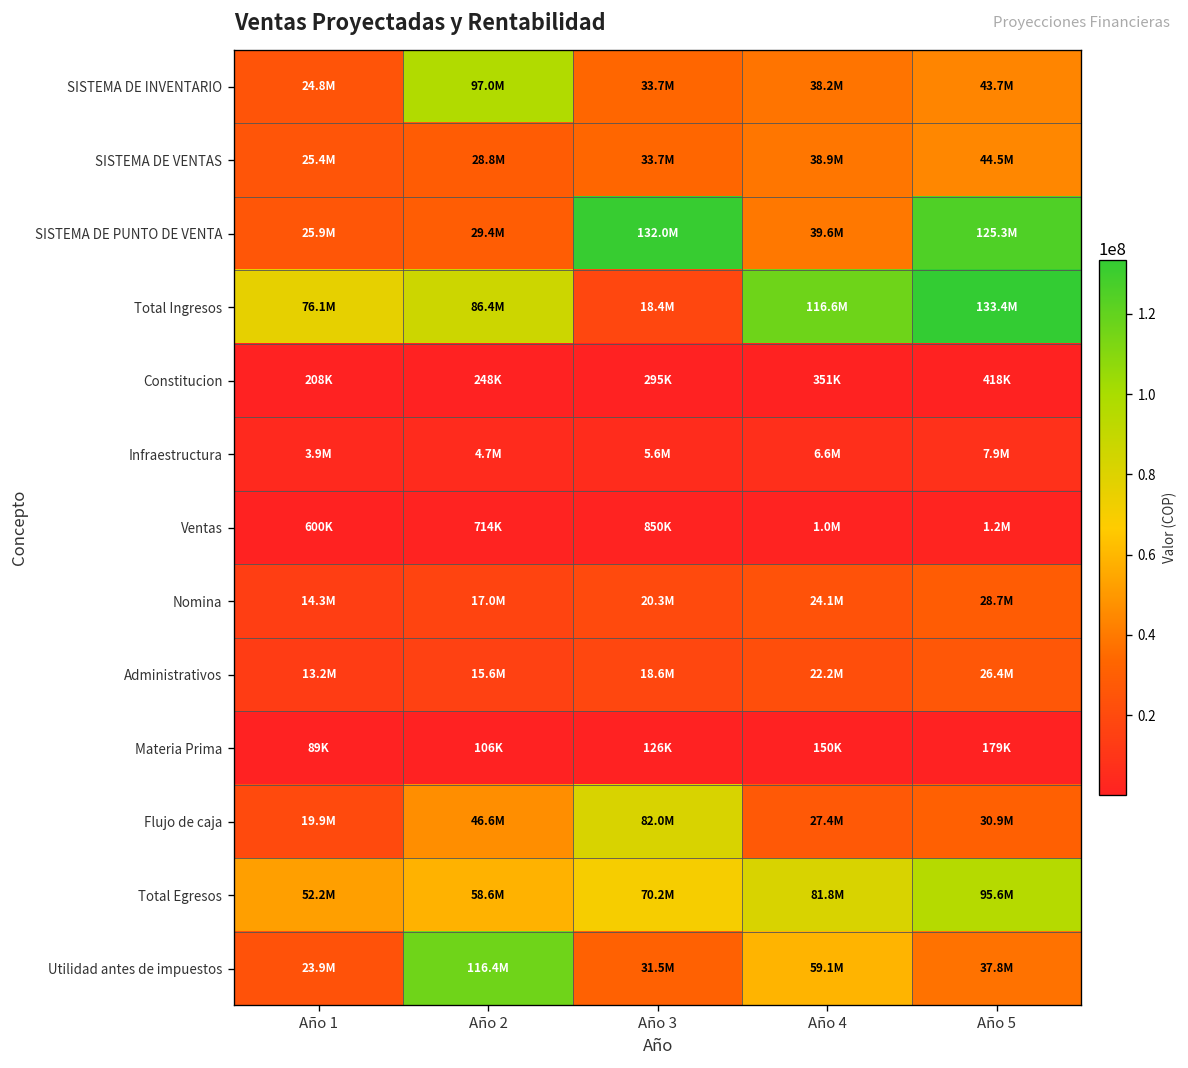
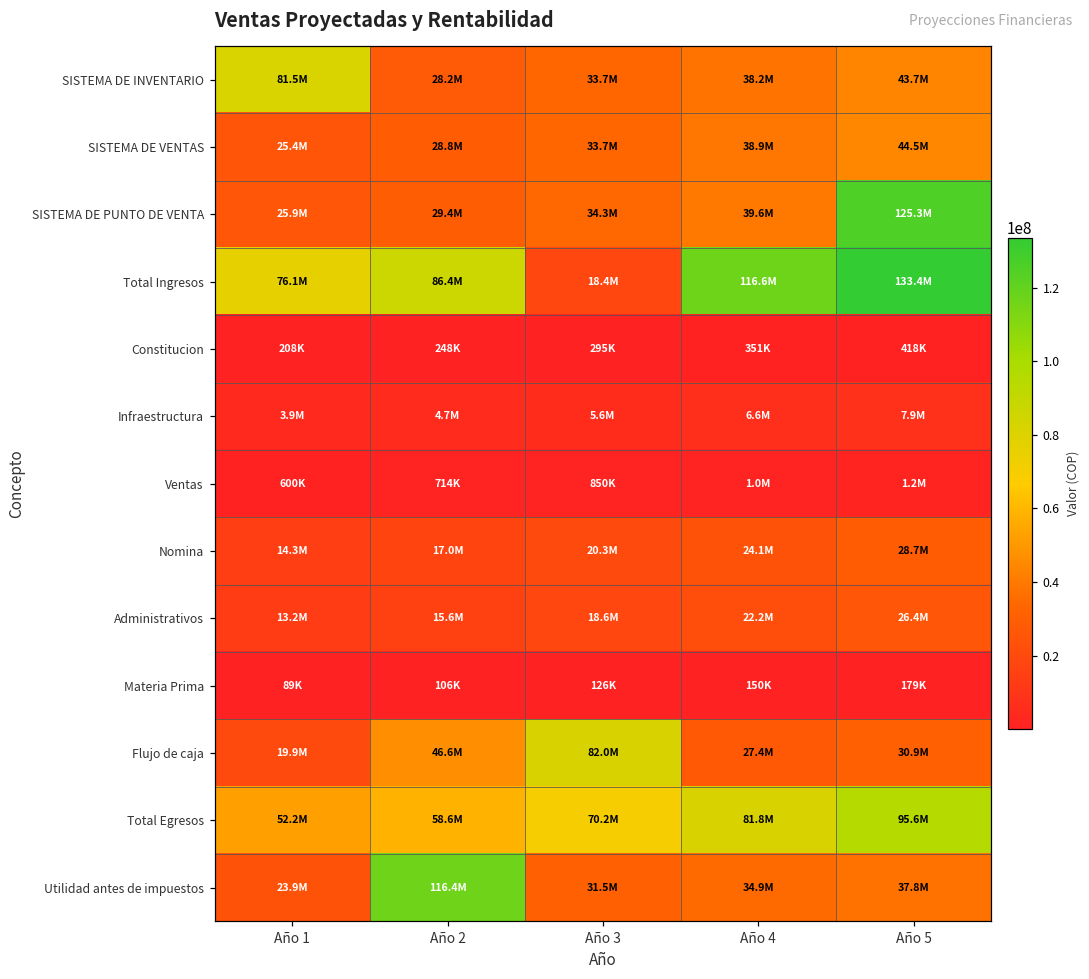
  {
    "SISTEMA DE INVENTARIO": {
-     "Año 1": "24.8M",
-     "Año 2": "97.0M",
+     "Año 1": "81.5M",
+     "Año 2": "28.2M",
      "Año 3": "33.7M",
      "Año 4": "38.2M",
      "Año 5": "43.7M"
    },
    "SISTEMA DE VENTAS": {
      "Año 1": "25.4M",
      "Año 2": "28.8M",
      "Año 3": "33.7M",
      "Año 4": "38.9M",
      "Año 5": "44.5M"
    },
    "SISTEMA DE PUNTO DE VENTA": {
      "Año 1": "25.9M",
      "Año 2": "29.4M",
-     "Año 3": "132.0M",
+     "Año 3": "34.3M",
      "Año 4": "39.6M",
      "Año 5": "125.3M"
    },
    "Total Ingresos": {
      "Año 1": "76.1M",
      "Año 2": "86.4M",
      "Año 3": "18.4M",
      "Año 4": "116.6M",
      "Año 5": "133.4M"
    },
    "Constitucion": {
      "Año 1": "208K",
      "Año 2": "248K",
      "Año 3": "295K",
      "Año 4": "351K",
      "Año 5": "418K"
    },
    "Infraestructura": {
      "Año 1": "3.9M",
      "Año 2": "4.7M",
      "Año 3": "5.6M",
      "Año 4": "6.6M",
      "Año 5": "7.9M"
    },
    "Ventas": {
      "Año 1": "600K",
      "Año 2": "714K",
      "Año 3": "850K",
      "Año 4": "1.0M",
      "Año 5": "1.2M"
    },
    "Nomina": {
      "Año 1": "14.3M",
      "Año 2": "17.0M",
      "Año 3": "20.3M",
      "Año 4": "24.1M",
      "Año 5": "28.7M"
    },
    "Administrativos": {
      "Año 1": "13.2M",
      "Año 2": "15.6M",
      "Año 3": "18.6M",
      "Año 4": "22.2M",
      "Año 5": "26.4M"
    },
    "Materia Prima": {
      "Año 1": "89K",
      "Año 2": "106K",
      "Año 3": "126K",
      "Año 4": "150K",
      "Año 5": "179K"
    },
    "Flujo de caja": {
      "Año 1": "19.9M",
      "Año 2": "46.6M",
      "Año 3": "82.0M",
      "Año 4": "27.4M",
      "Año 5": "30.9M"
    },
    "Total Egresos": {
      "Año 1": "52.2M",
      "Año 2": "58.6M",
      "Año 3": "70.2M",
      "Año 4": "81.8M",
      "Año 5": "95.6M"
    },
    "Utilidad antes de impuestos": {
      "Año 1": "23.9M",
      "Año 2": "116.4M",
      "Año 3": "31.5M",
-     "Año 4": "59.1M",
+     "Año 4": "34.9M",
      "Año 5": "37.8M"
    }
  }
